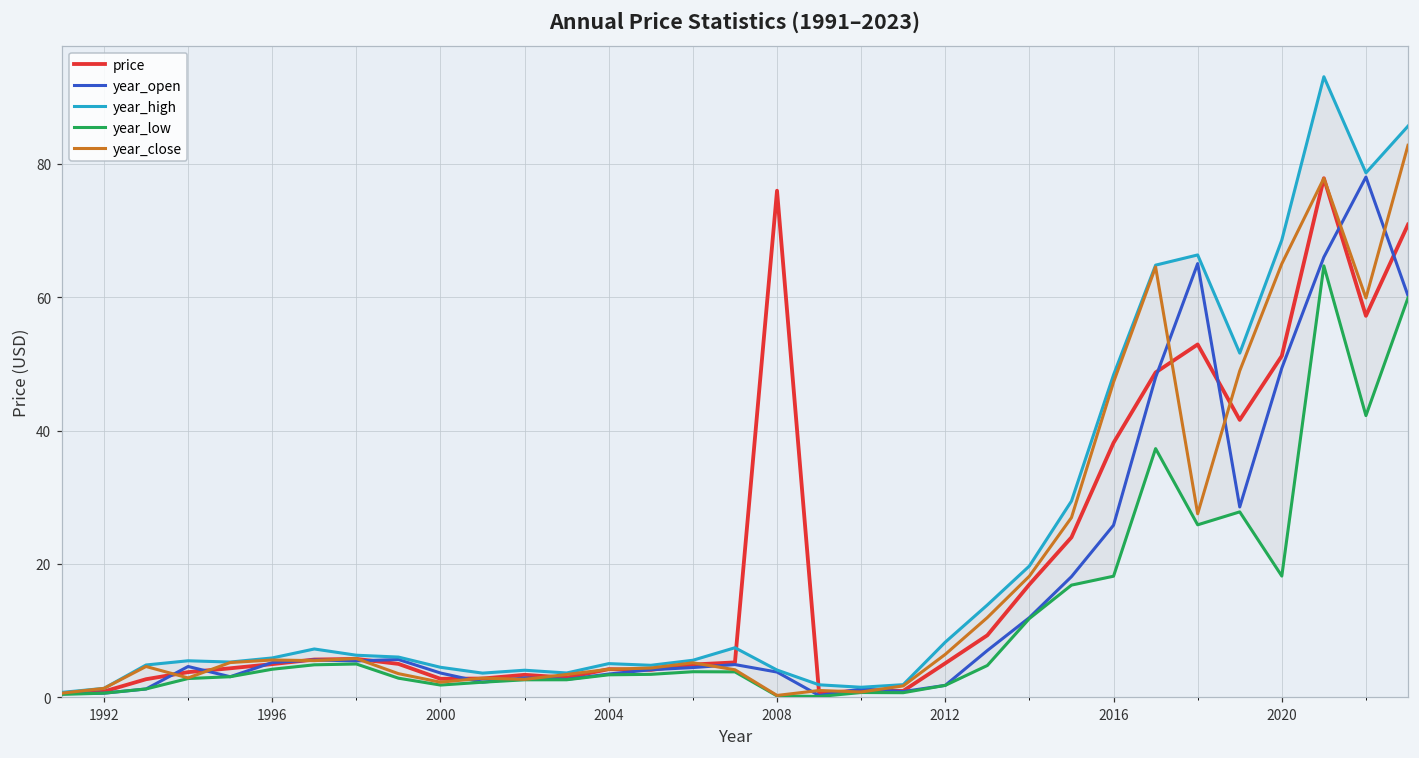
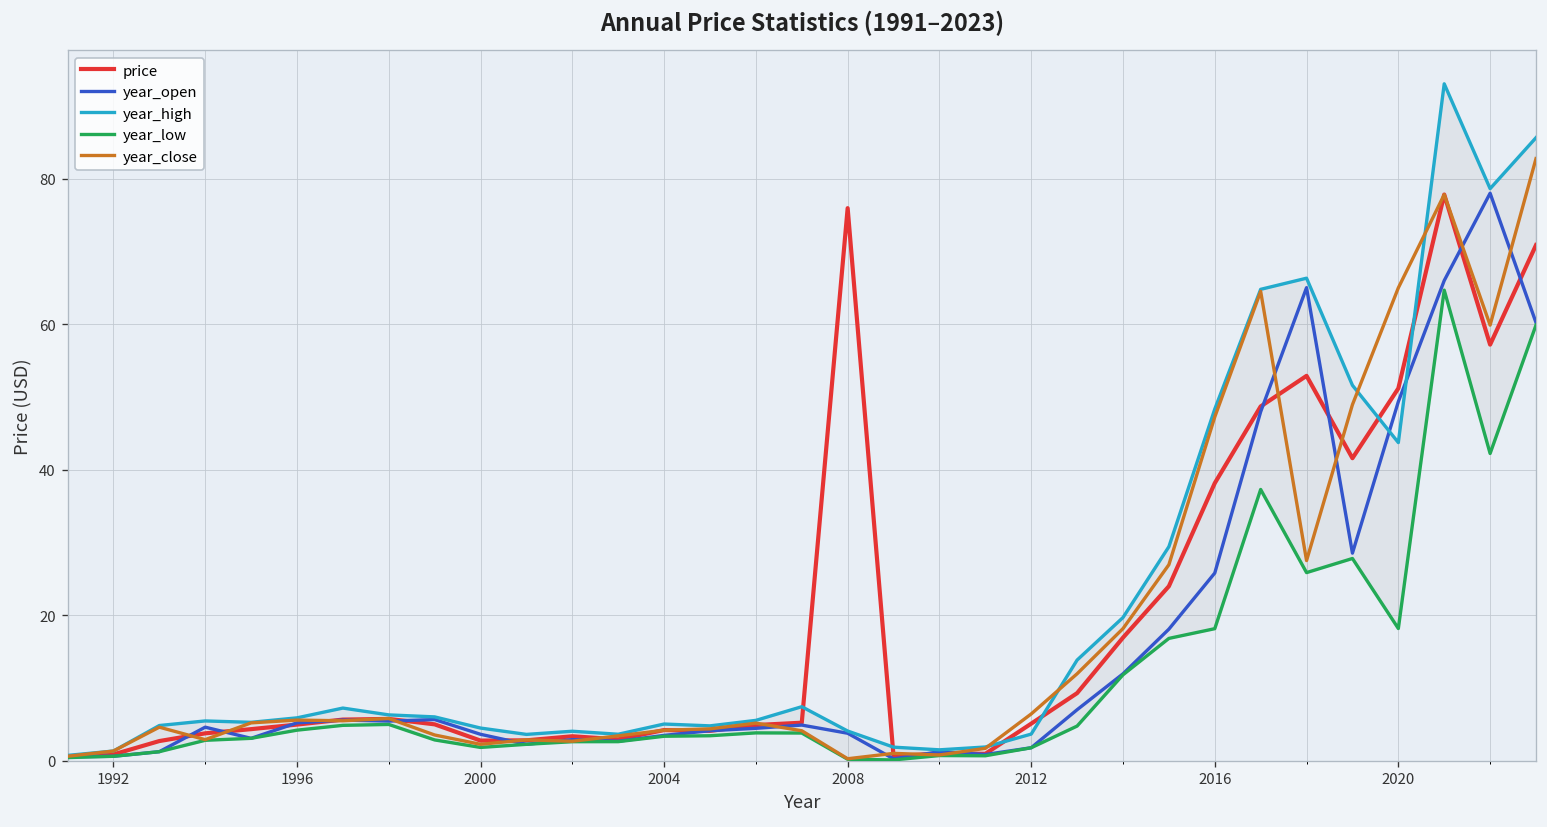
  {
    "price": {
      "2000": 3,
      "2008": 76,
      "2012": 5,
      "2016": 38,
      "2020": 51
    },
    "year_open": {
      "2000": 4,
      "2016": 26,
      "2020": 49
    },
    "year_high": {
      "2000": 4,
      "2004": 5,
-     "2012": 8,
+     "2012": 4,
      "2016": 48,
-     "2020": 69
+     "2020": 44
    },
    "year_low": {
      "1996": 4,
      "2000": 2,
      "2016": 18,
      "2020": 18
    },
    "year_close": {
      "2000": 2,
      "2012": 6,
      "2016": 47,
      "2020": 65
    }
  }
